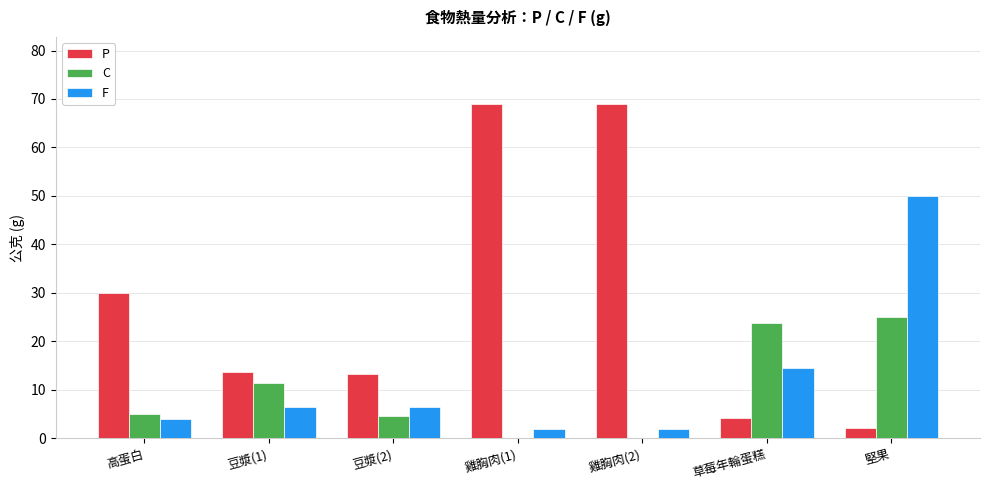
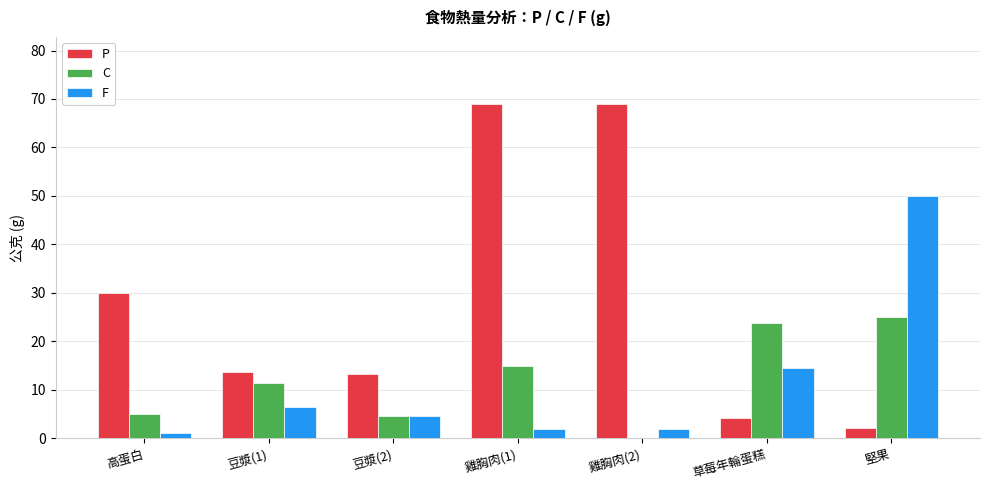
  {
    "P": {
      "高蛋白": 30,
      "豆漿(1)": 14,
      "豆漿(2)": 13,
      "雞胸肉(1)": 69,
      "雞胸肉(2)": 69,
      "草莓年輪蛋糕": 4,
      "堅果": 2
    },
    "C": {
      "高蛋白": 5,
      "豆漿(1)": 12,
      "豆漿(2)": 5,
-     "雞胸肉(1)": 0,
+     "雞胸肉(1)": 15,
      "雞胸肉(2)": 0,
      "草莓年輪蛋糕": 24,
      "堅果": 25
    },
    "F": {
-     "高蛋白": 4,
+     "高蛋白": 1,
      "豆漿(1)": 6,
-     "豆漿(2)": 6,
+     "豆漿(2)": 5,
      "雞胸肉(1)": 2,
      "雞胸肉(2)": 2,
      "草莓年輪蛋糕": 15,
      "堅果": 50
    }
  }
